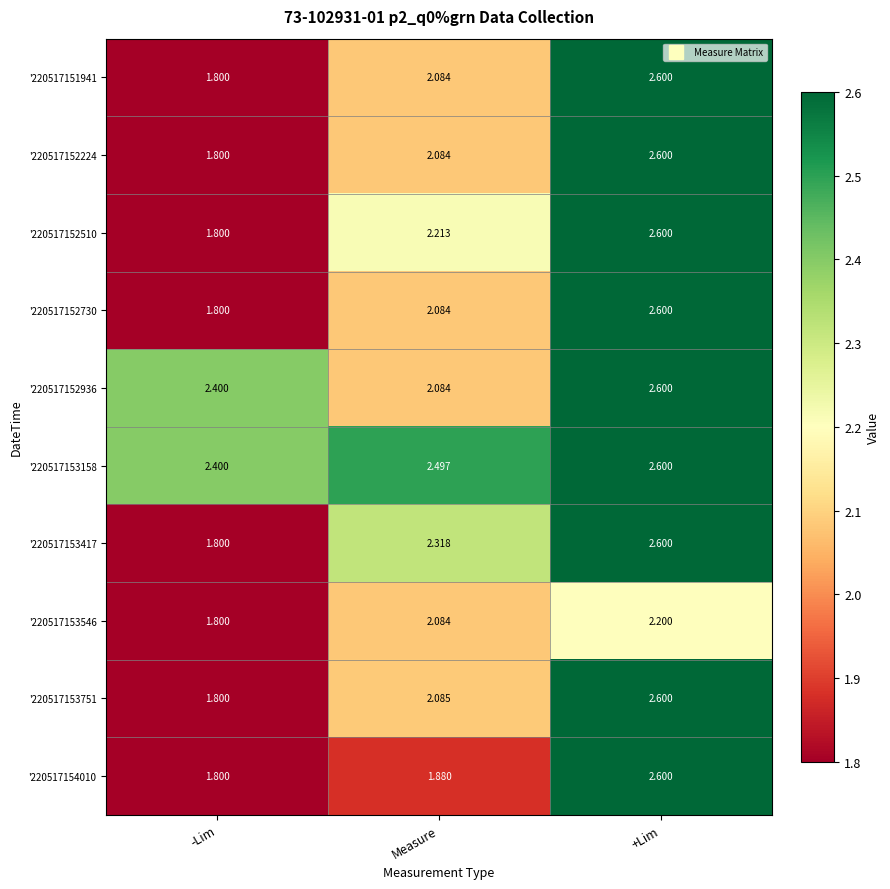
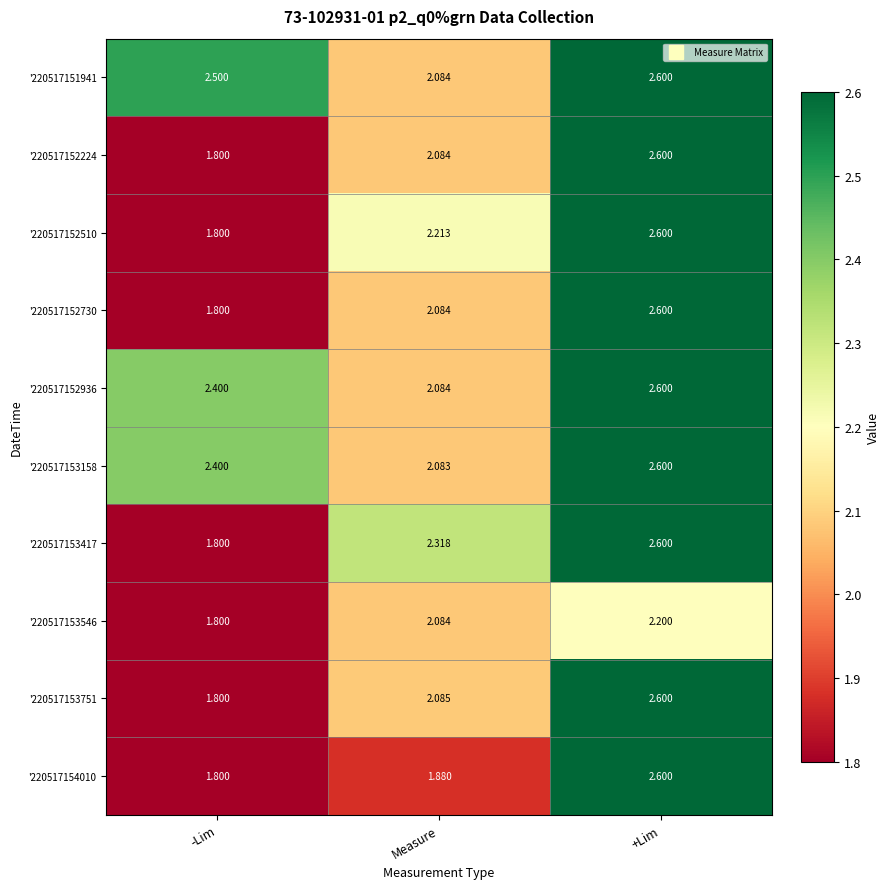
  {
    "'220517151941": {
-     "-Lim": 1.800,
+     "-Lim": 2.500,
      "Measure": 2.084,
      "+Lim": 2.600
    },
    "'220517152224": {
      "-Lim": 1.800,
      "Measure": 2.084,
      "+Lim": 2.600
    },
    "'220517152510": {
      "-Lim": 1.800,
      "Measure": 2.213,
      "+Lim": 2.600
    },
    "'220517152730": {
      "-Lim": 1.800,
      "Measure": 2.084,
      "+Lim": 2.600
    },
    "'220517152936": {
      "-Lim": 2.400,
      "Measure": 2.084,
      "+Lim": 2.600
    },
    "'220517153158": {
      "-Lim": 2.400,
-     "Measure": 2.497,
+     "Measure": 2.083,
      "+Lim": 2.600
    },
    "'220517153417": {
      "-Lim": 1.800,
      "Measure": 2.318,
      "+Lim": 2.600
    },
    "'220517153546": {
      "-Lim": 1.800,
      "Measure": 2.084,
      "+Lim": 2.200
    },
    "'220517153751": {
      "-Lim": 1.800,
      "Measure": 2.085,
      "+Lim": 2.600
    },
    "'220517154010": {
      "-Lim": 1.800,
      "Measure": 1.880,
      "+Lim": 2.600
    }
  }
